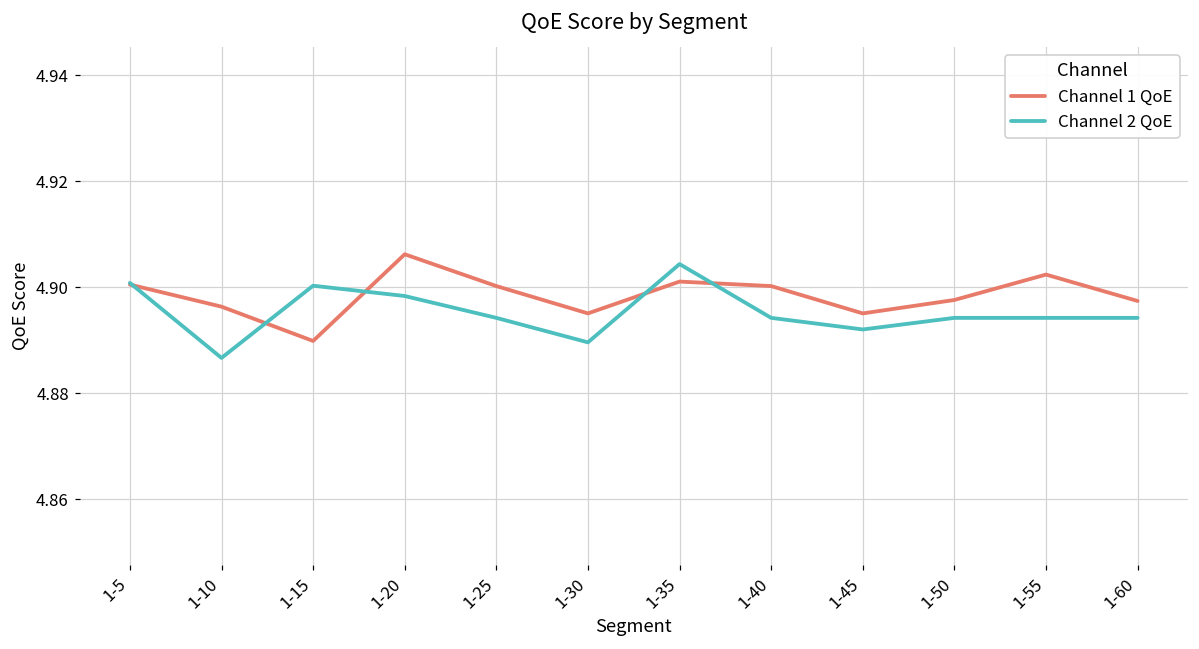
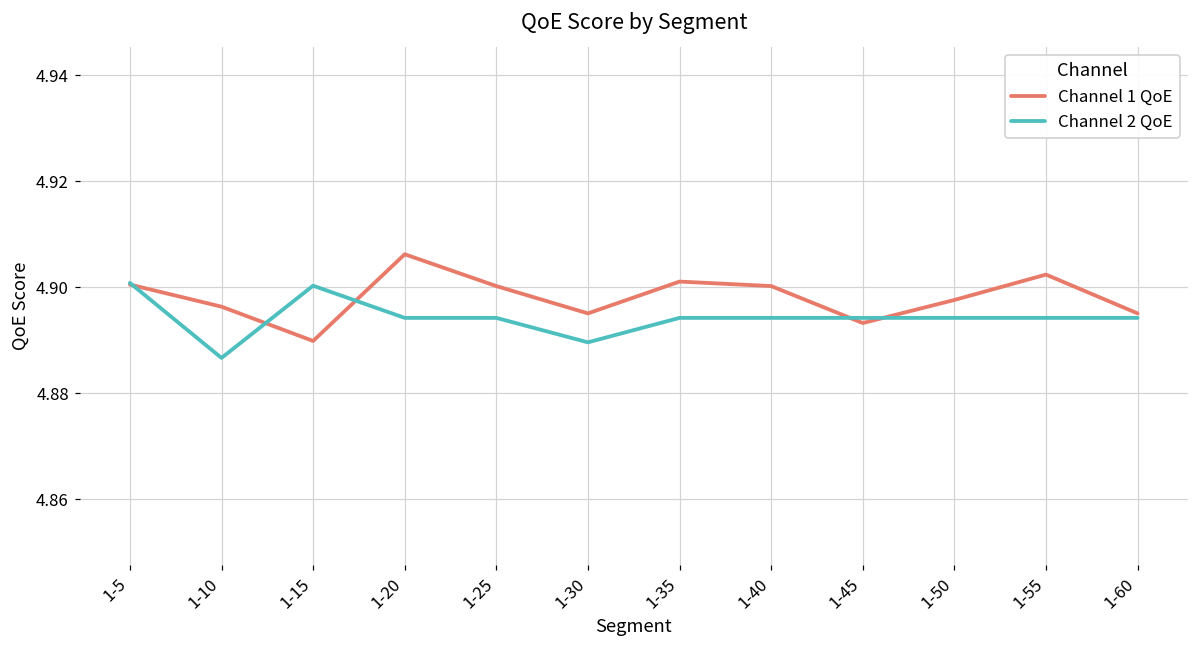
  {
    "Channel 1 QoE": {
      "1-10": 4.896,
      "1-15": 4.890,
      "1-20": 4.906,
      "1-25": 4.900,
      "1-30": 4.895,
      "1-35": 4.901,
      "1-40": 4.900,
-     "1-45": 4.895,
+     "1-45": 4.893,
      "1-50": 4.898,
      "1-55": 4.902,
-     "1-60": 4.897
+     "1-60": 4.895
    },
    "Channel 2 QoE": {
      "1-10": 4.887,
      "1-15": 4.900,
-     "1-20": 4.898,
+     "1-20": 4.894,
      "1-25": 4.894,
      "1-30": 4.890,
-     "1-35": 4.904,
+     "1-35": 4.894,
      "1-40": 4.894,
-     "1-45": 4.892,
+     "1-45": 4.894,
      "1-50": 4.894,
      "1-55": 4.894,
      "1-60": 4.894
    }
  }
